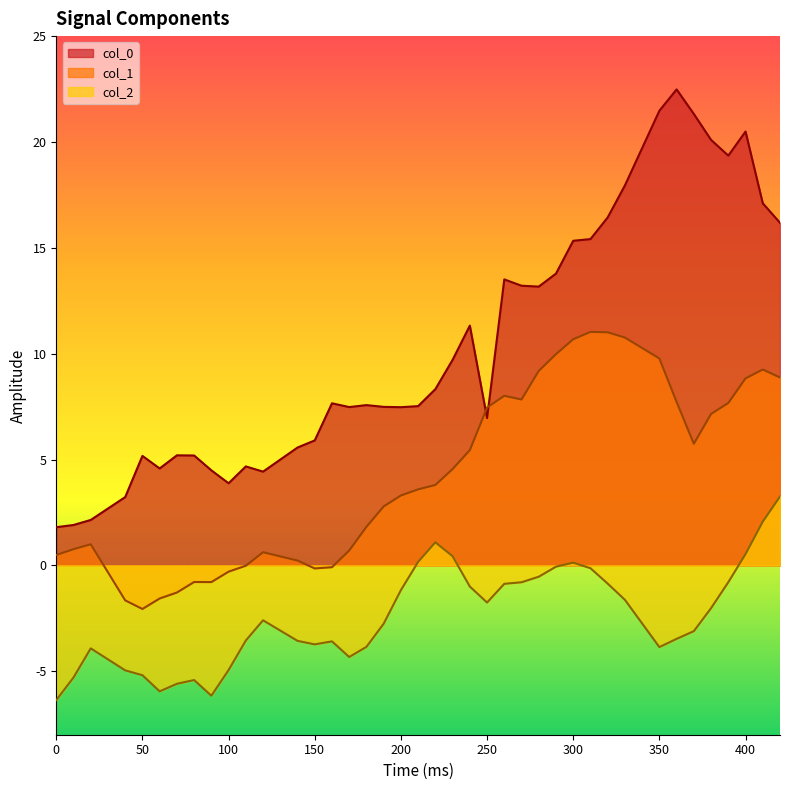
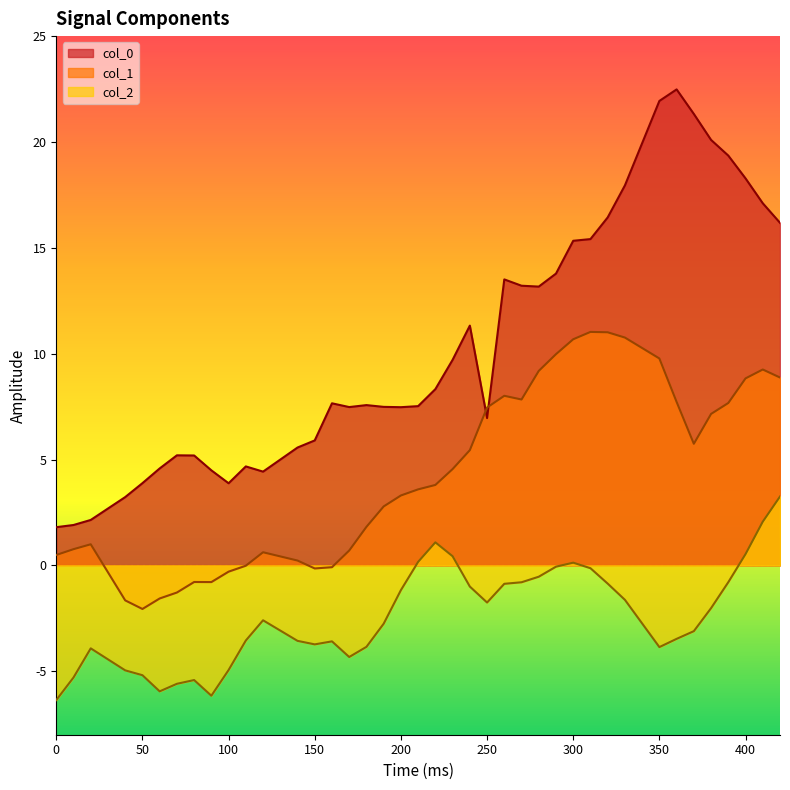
  {
    "col_0": {
      "0": 1.8,
-     "50": 5.2,
+     "50": 3.9,
      "100": 3.9,
      "150": 5.9,
      "200": 7.5,
      "250": 7.0,
      "300": 15.3,
-     "350": 21.5,
-     "400": 20.5
+     "350": 21.9,
+     "400": 18.3
    }
  }
